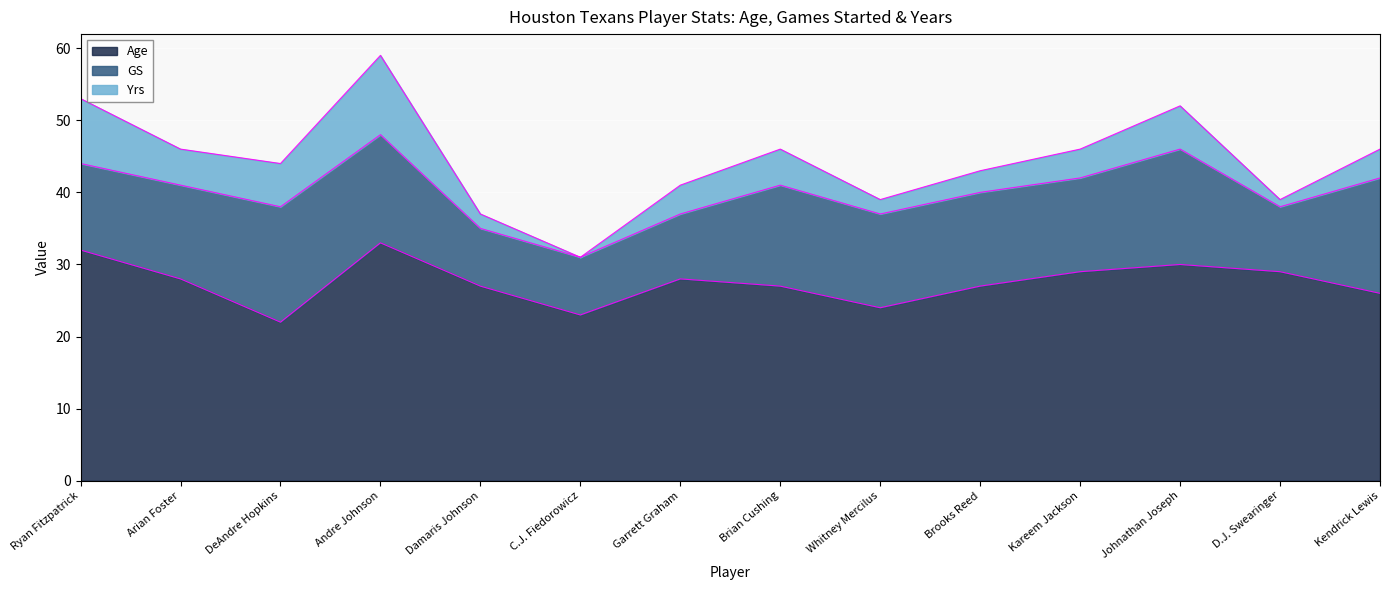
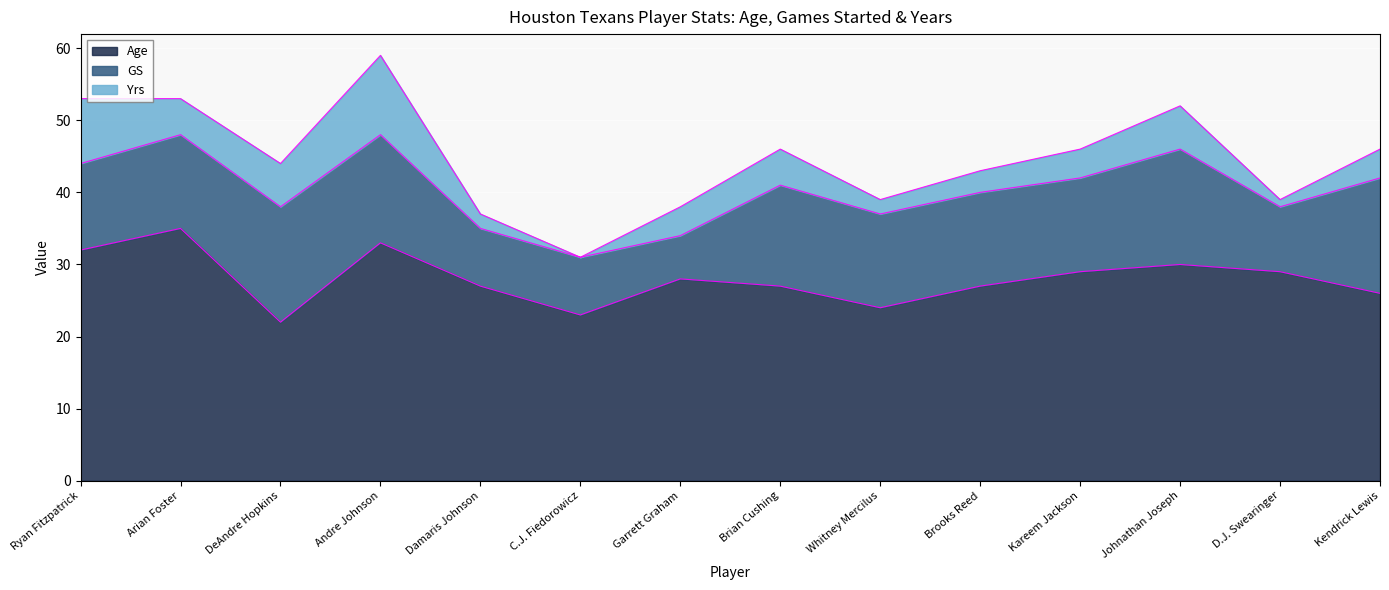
  {
    "Age": {
      "Ryan Fitzpatrick": 32,
-     "Arian Foster": 28,
+     "Arian Foster": 35,
      "DeAndre Hopkins": 22,
      "Andre Johnson": 33,
      "Damaris Johnson": 27,
      "C.J. Fiedorowicz": 23,
      "Garrett Graham": 28,
      "Brian Cushing": 27,
      "Whitney Mercilus": 24,
      "Brooks Reed": 27,
      "Kareem Jackson": 29,
      "Johnathan Joseph": 30,
      "D.J. Swearinger": 29,
      "Kendrick Lewis": 26
    },
    "GS": {
      "Ryan Fitzpatrick": 12,
      "Arian Foster": 13,
      "DeAndre Hopkins": 16,
      "Andre Johnson": 15,
      "Damaris Johnson": 8,
-     "Garrett Graham": 9,
+     "Garrett Graham": 6,
      "Brian Cushing": 14,
      "Whitney Mercilus": 13,
      "Brooks Reed": 13,
      "Kareem Jackson": 13,
      "Johnathan Joseph": 16,
      "D.J. Swearinger": 9,
      "Kendrick Lewis": 16
    },
    "Yrs": {
      "Ryan Fitzpatrick": 9,
      "Arian Foster": 5,
      "DeAndre Hopkins": 6,
      "Andre Johnson": 11,
      "Damaris Johnson": 2,
      "Garrett Graham": 4,
      "Brian Cushing": 5,
      "Whitney Mercilus": 2,
      "Brooks Reed": 3,
      "Kareem Jackson": 4,
      "Johnathan Joseph": 6,
      "D.J. Swearinger": 1,
      "Kendrick Lewis": 4
    }
  }
